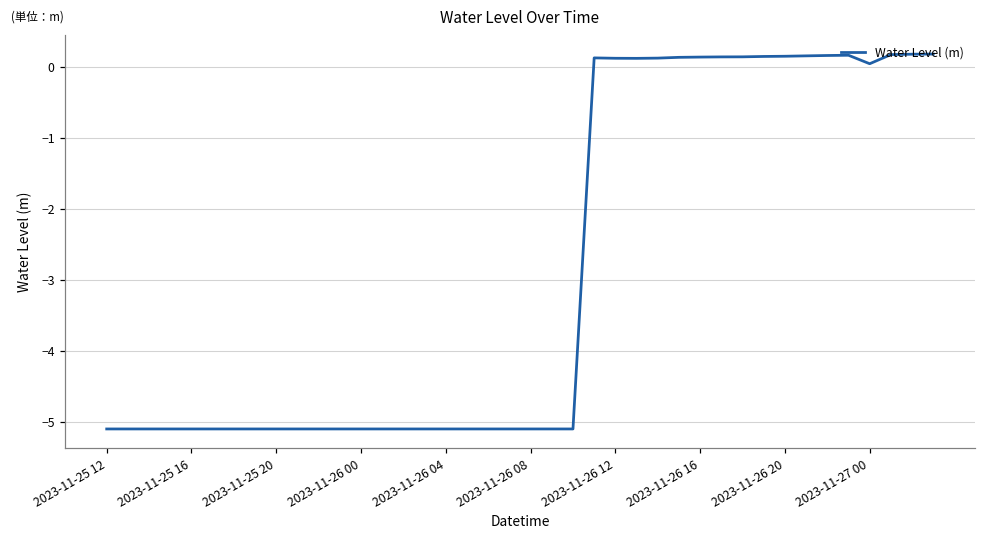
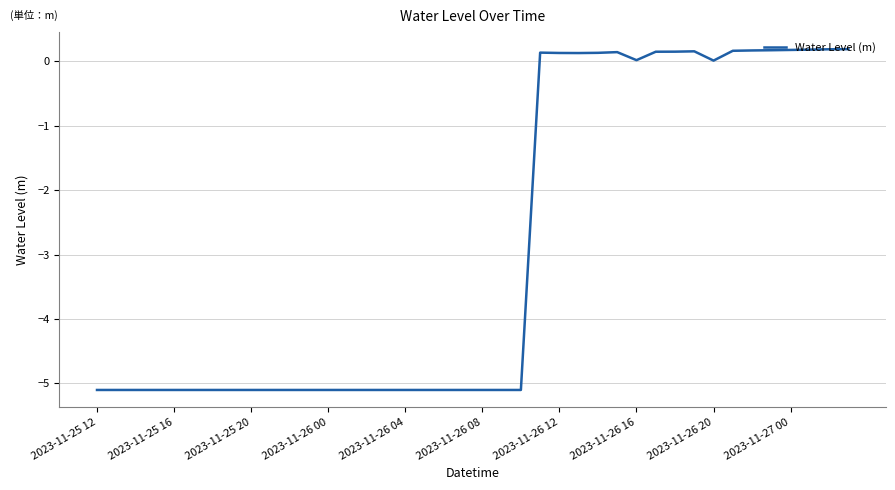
  {
    "2023-11-25 12": -5.1,
    "2023-11-25 16": -5.1,
    "2023-11-25 20": -5.1,
    "2023-11-26 00": -5.1,
    "2023-11-26 04": -5.1,
    "2023-11-26 08": -5.1,
    "2023-11-26 12": 0.1,
-   "2023-11-26 16": 0.1,
-   "2023-11-26 20": 0.2,
-   "2023-11-27 00": 0.0
+   "2023-11-26 16": 0.0,
+   "2023-11-26 20": 0.0,
+   "2023-11-27 00": 0.2
  }
